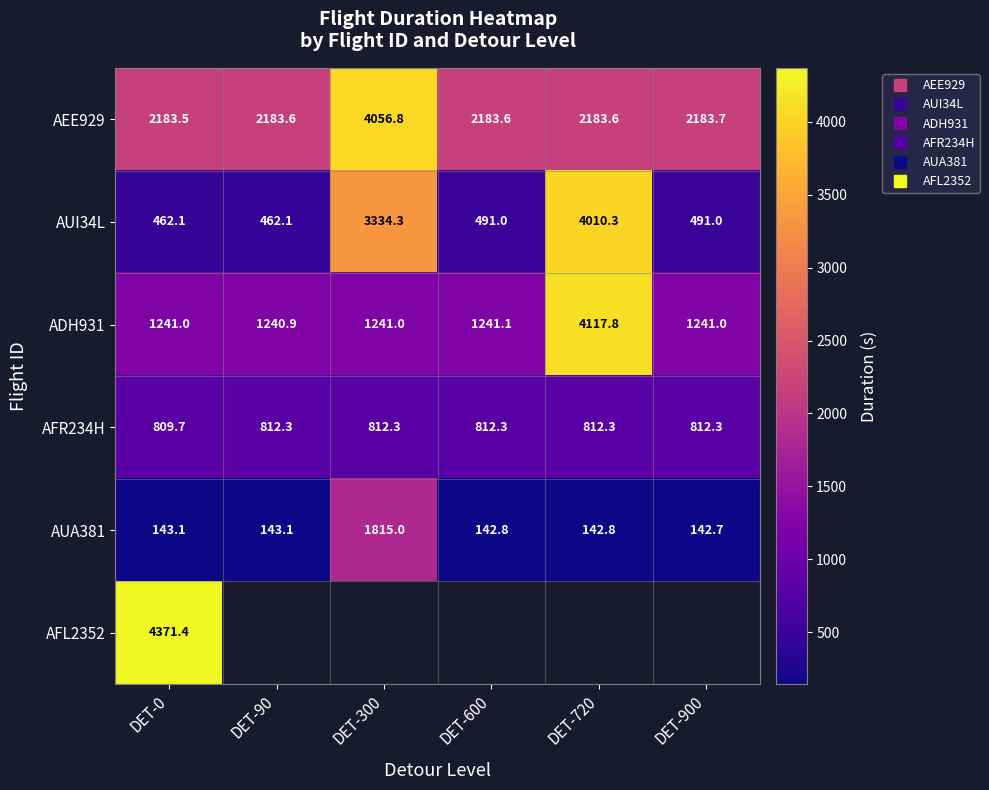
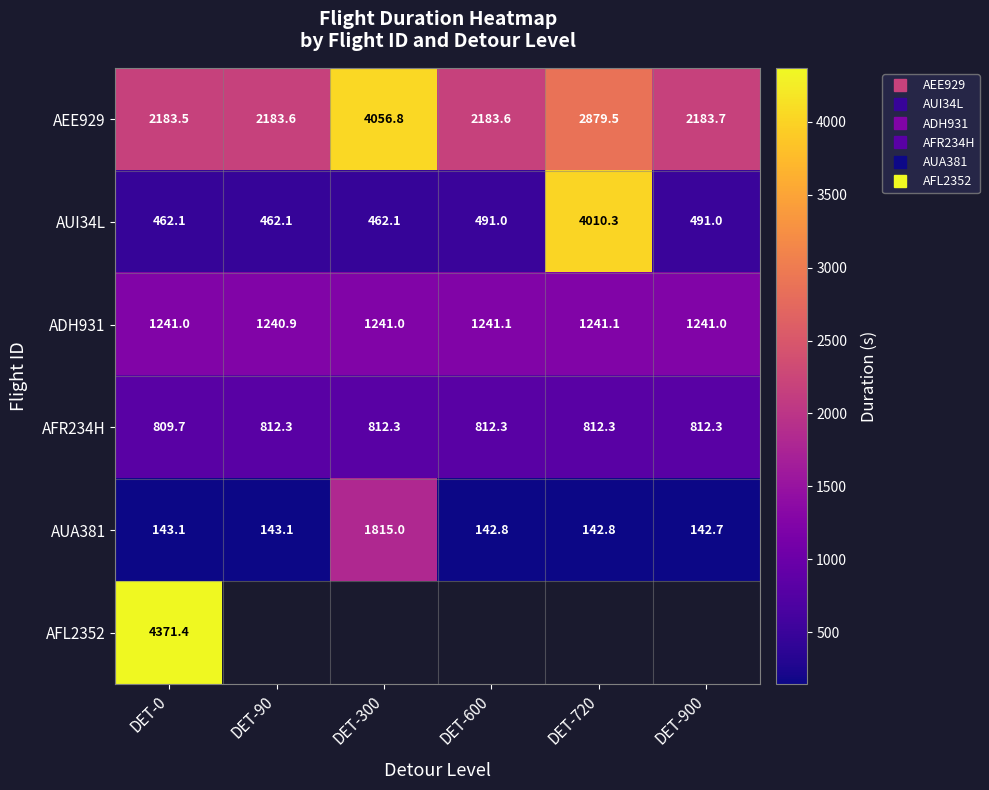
  {
    "AEE929": {
      "DET-0": 2183.5,
      "DET-90": 2183.6,
      "DET-300": 4056.8,
      "DET-600": 2183.6,
-     "DET-720": 2183.6,
+     "DET-720": 2879.5,
      "DET-900": 2183.7
    },
    "AUI34L": {
      "DET-0": 462.1,
      "DET-90": 462.1,
-     "DET-300": 3334.3,
+     "DET-300": 462.1,
      "DET-600": 491.0,
      "DET-720": 4010.3,
      "DET-900": 491.0
    },
    "ADH931": {
      "DET-0": 1241.0,
      "DET-90": 1240.9,
      "DET-300": 1241.0,
      "DET-600": 1241.1,
-     "DET-720": 4117.8,
+     "DET-720": 1241.1,
      "DET-900": 1241.0
    },
    "AFR234H": {
      "DET-0": 809.7,
      "DET-90": 812.3,
      "DET-300": 812.3,
      "DET-600": 812.3,
      "DET-720": 812.3,
      "DET-900": 812.3
    },
    "AUA381": {
      "DET-0": 143.1,
      "DET-90": 143.1,
      "DET-300": 1815.0,
      "DET-600": 142.8,
      "DET-720": 142.8,
      "DET-900": 142.7
    },
    "AFL2352": {
      "DET-0": 4371.4
    }
  }
